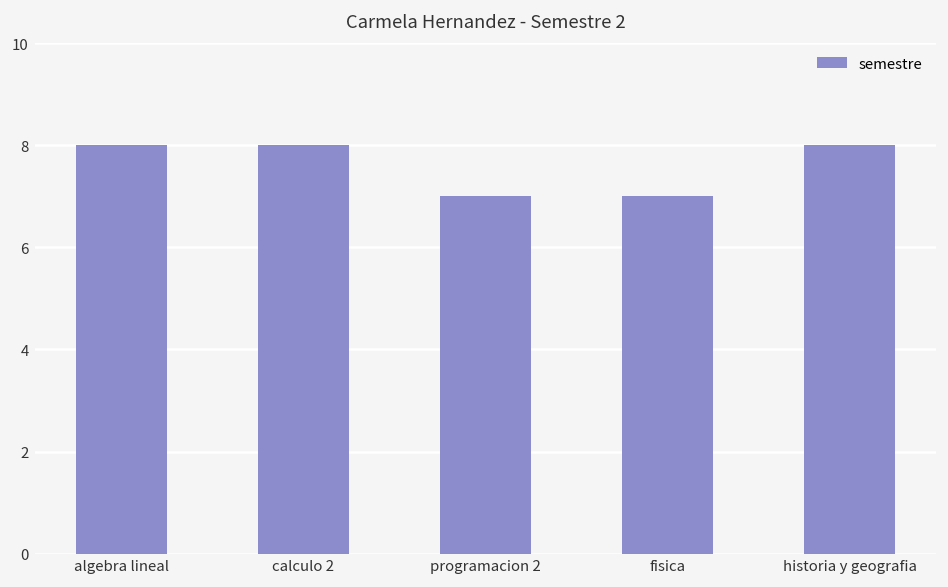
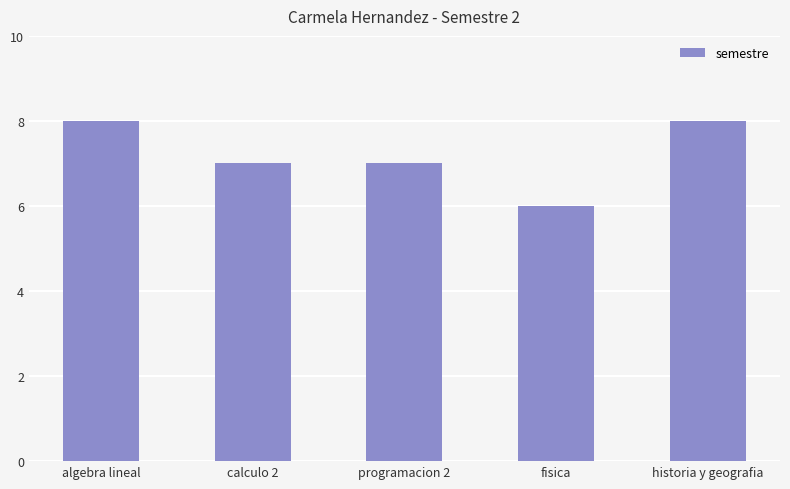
  {
    "algebra lineal": 8,
-   "calculo 2": 8,
+   "calculo 2": 7,
    "programacion 2": 7,
-   "fisica": 7,
+   "fisica": 6,
    "historia y geografia": 8
  }
